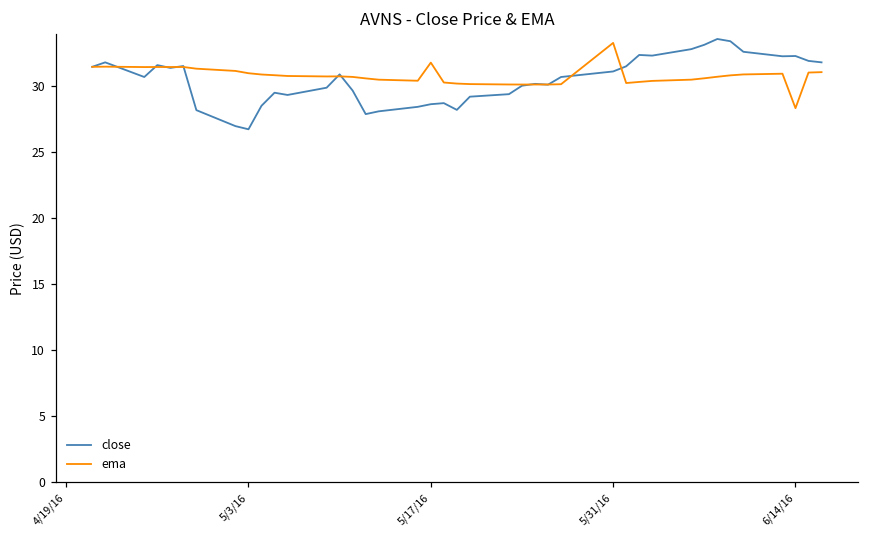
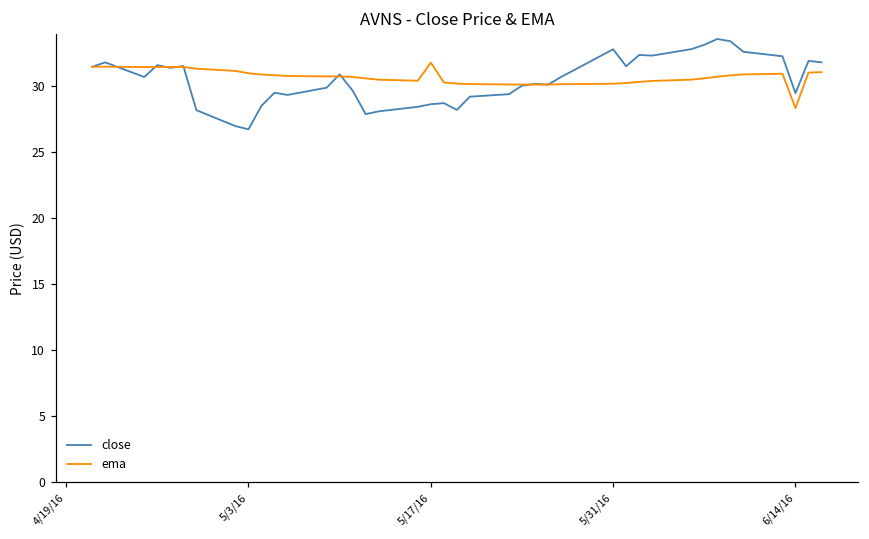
  {
    "close": {
      "5/3/16": 26.7,
      "5/17/16": 28.6,
-     "5/31/16": 31.1,
-     "6/14/16": 32.3
+     "5/31/16": 32.8,
+     "6/14/16": 29.4
    },
    "ema": {
      "5/3/16": 31.0,
      "5/17/16": 31.8,
-     "5/31/16": 33.3,
+     "5/31/16": 30.2,
      "6/14/16": 28.3
    }
  }
